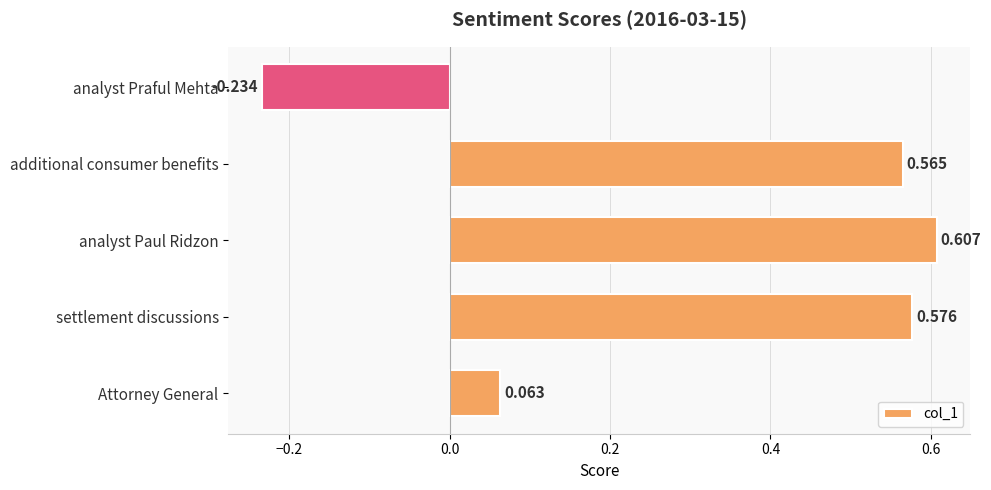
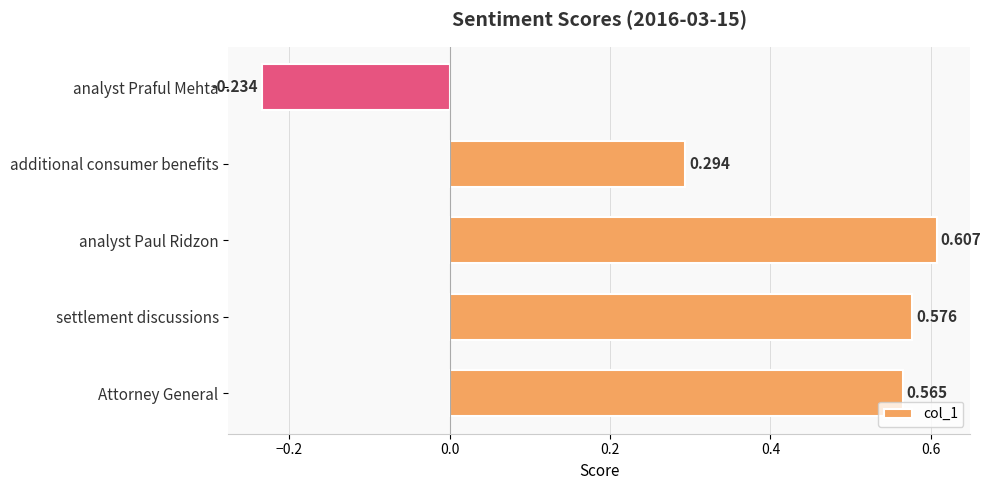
  {
    "analyst Praful Mehta": -0.234,
-   "additional consumer benefits": 0.565,
+   "additional consumer benefits": 0.294,
    "analyst Paul Ridzon": 0.607,
    "settlement discussions": 0.576,
-   "Attorney General": 0.063
+   "Attorney General": 0.565
  }
